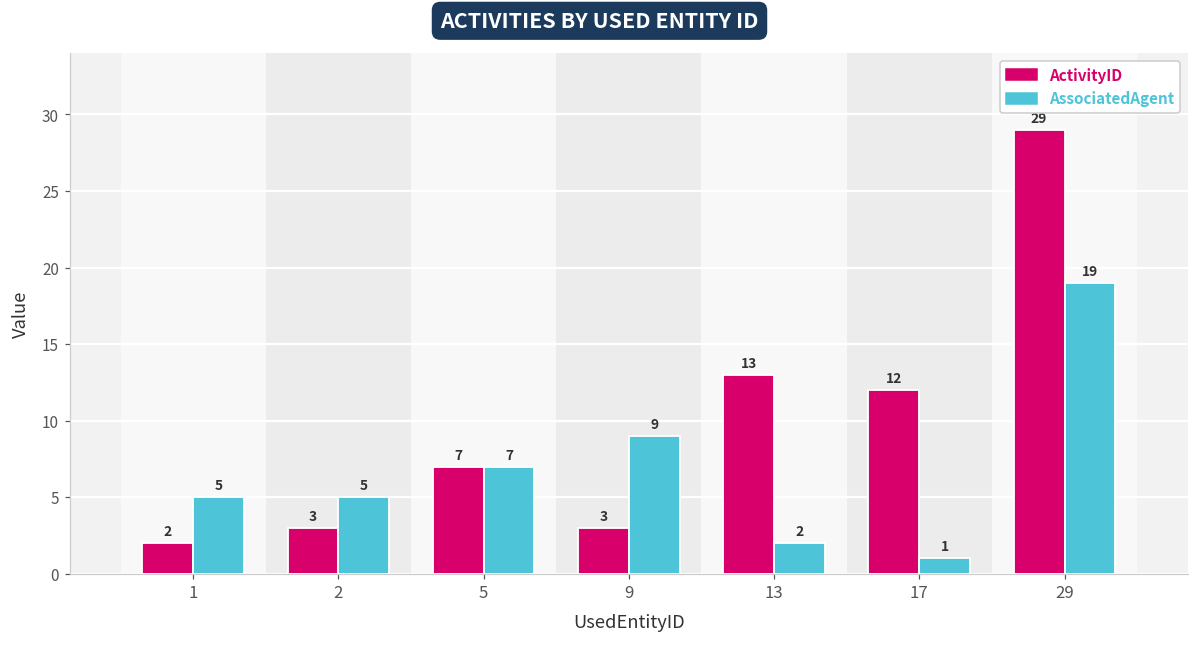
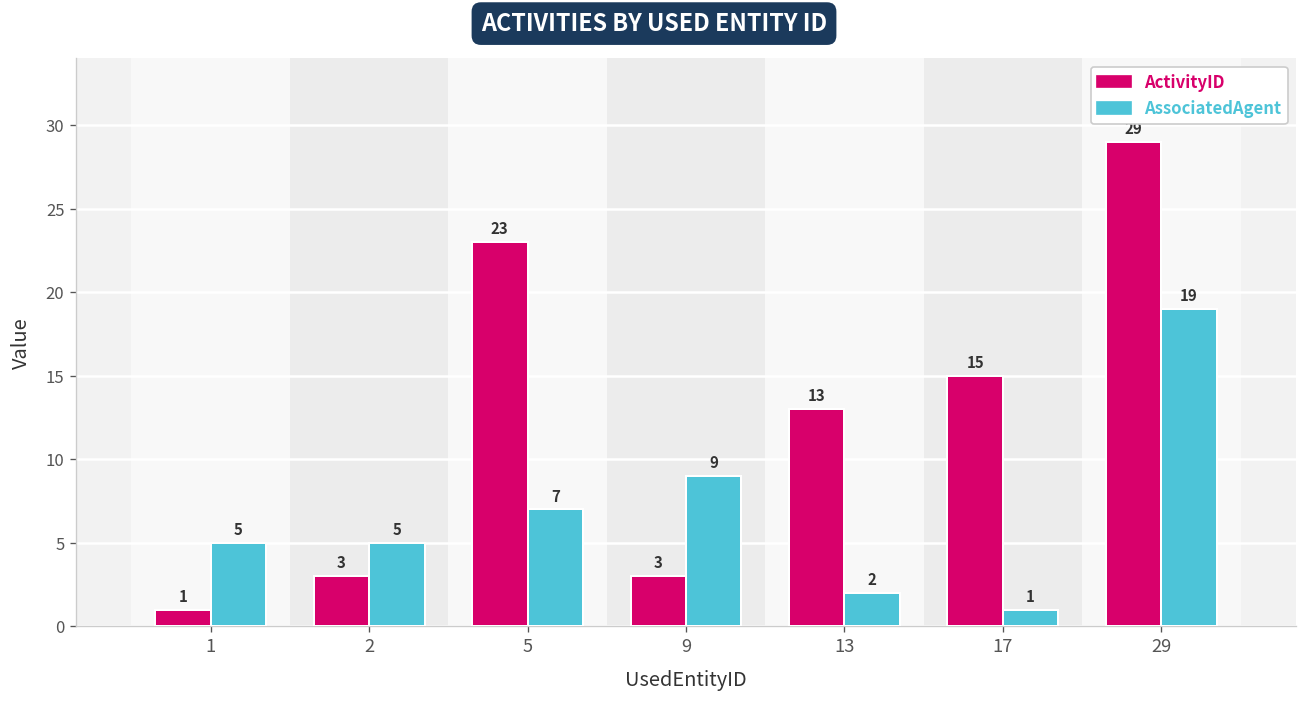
  {
    "ActivityID": {
-     "1": 2,
+     "1": 1,
      "2": 3,
-     "5": 7,
+     "5": 23,
      "9": 3,
      "13": 13,
-     "17": 12
+     "17": 15
    },
    "AssociatedAgent": {
      "1": 5,
      "2": 5,
      "5": 7,
      "9": 9,
      "13": 2,
      "17": 1,
      "29": 19
    }
  }
